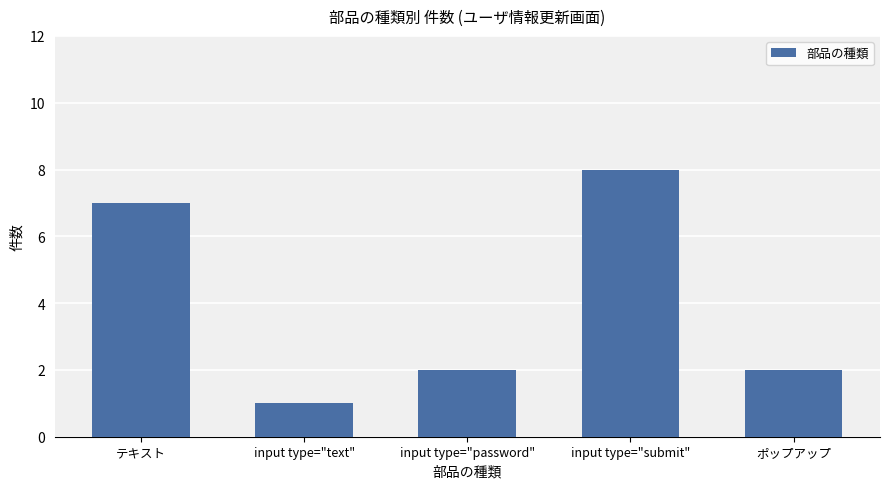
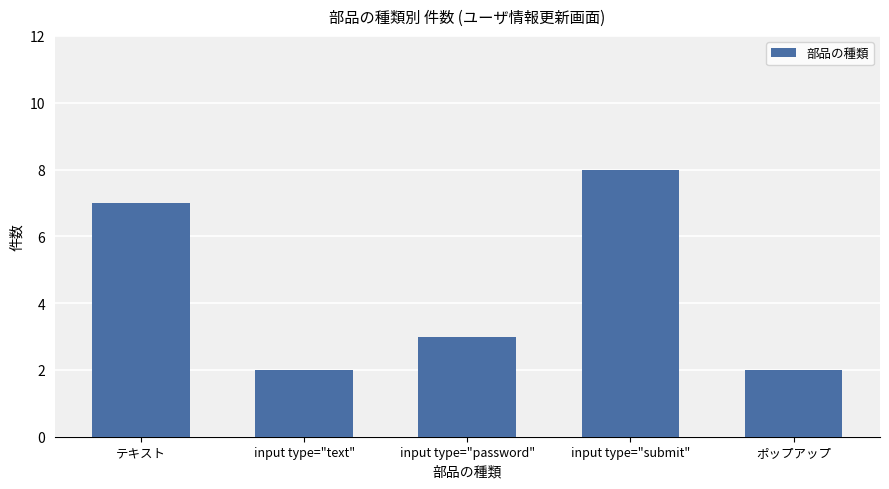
  {
    "テキスト": 7,
-   "input type=\"text\"": 1,
-   "input type=\"password\"": 2,
+   "input type=\"text\"": 2,
+   "input type=\"password\"": 3,
    "input type=\"submit\"": 8,
    "ポップアップ": 2
  }
